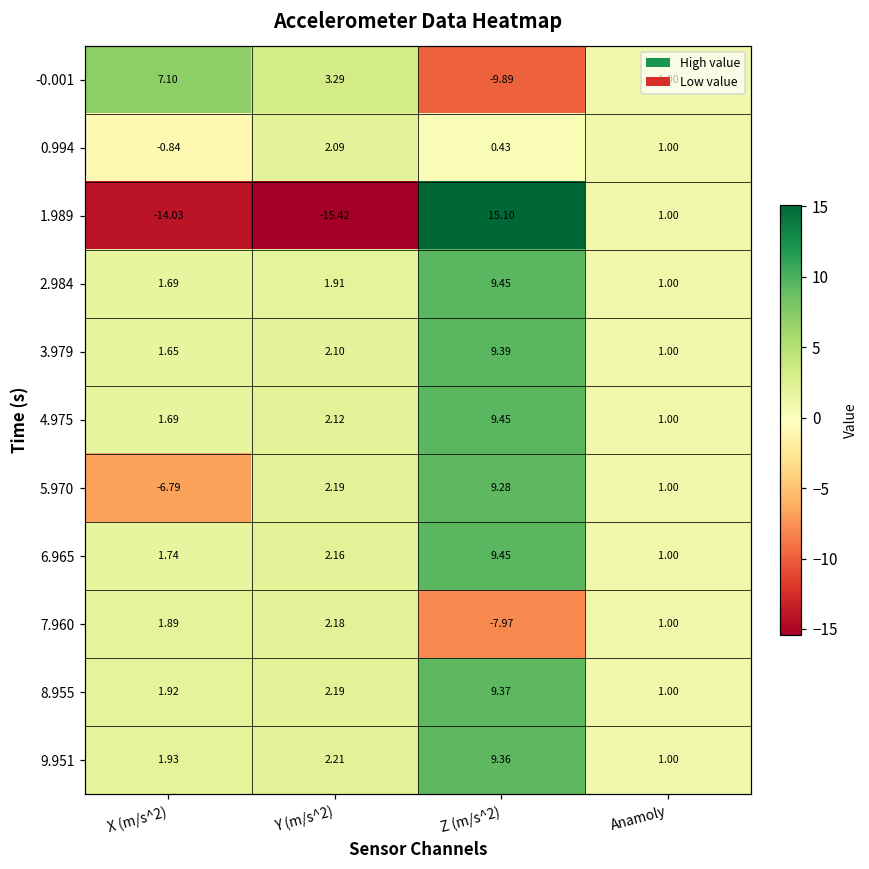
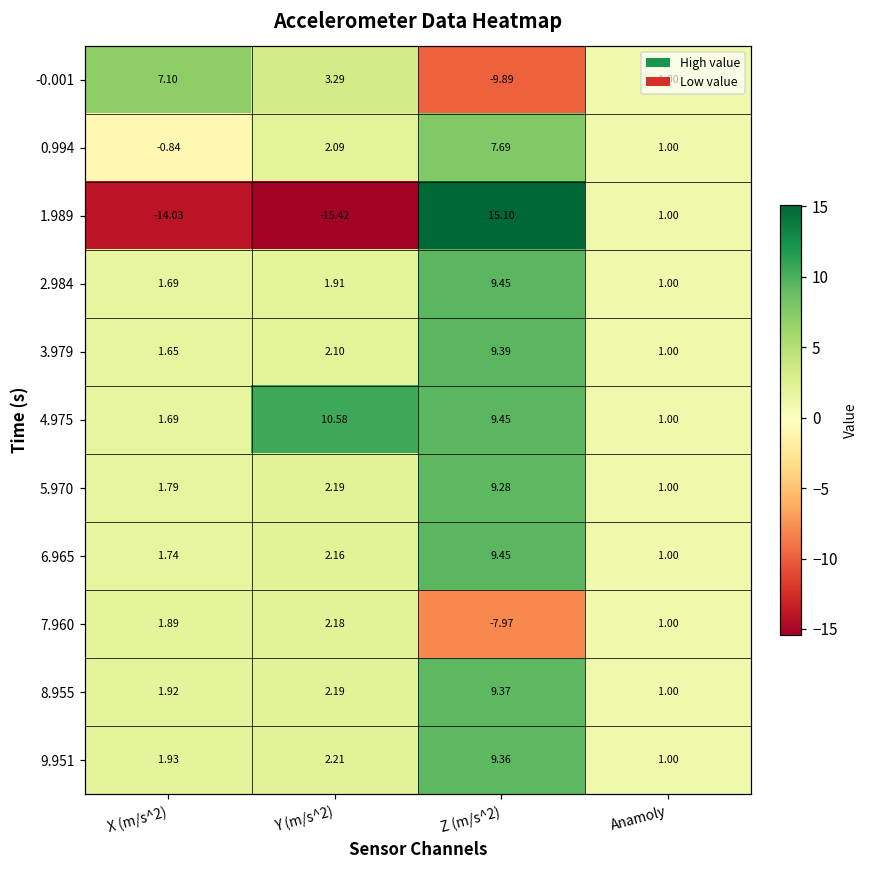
  {
    "-0.001": {
      "X (m/s^2)": 7.10,
      "Y (m/s^2)": 3.29,
      "Z (m/s^2)": -9.89
    },
    "0.994": {
      "X (m/s^2)": -0.84,
      "Y (m/s^2)": 2.09,
-     "Z (m/s^2)": 0.43,
+     "Z (m/s^2)": 7.69,
      "Anamoly": 1.00
    },
    "1.989": {
      "X (m/s^2)": -14.03,
      "Y (m/s^2)": -15.42,
      "Z (m/s^2)": 15.10,
      "Anamoly": 1.00
    },
    "2.984": {
      "X (m/s^2)": 1.69,
      "Y (m/s^2)": 1.91,
      "Z (m/s^2)": 9.45,
      "Anamoly": 1.00
    },
    "3.979": {
      "X (m/s^2)": 1.65,
      "Y (m/s^2)": 2.10,
      "Z (m/s^2)": 9.39,
      "Anamoly": 1.00
    },
    "4.975": {
      "X (m/s^2)": 1.69,
-     "Y (m/s^2)": 2.12,
+     "Y (m/s^2)": 10.58,
      "Z (m/s^2)": 9.45,
      "Anamoly": 1.00
    },
    "5.970": {
-     "X (m/s^2)": -6.79,
+     "X (m/s^2)": 1.79,
      "Y (m/s^2)": 2.19,
      "Z (m/s^2)": 9.28,
      "Anamoly": 1.00
    },
    "6.965": {
      "X (m/s^2)": 1.74,
      "Y (m/s^2)": 2.16,
      "Z (m/s^2)": 9.45,
      "Anamoly": 1.00
    },
    "7.960": {
      "X (m/s^2)": 1.89,
      "Y (m/s^2)": 2.18,
      "Z (m/s^2)": -7.97,
      "Anamoly": 1.00
    },
    "8.955": {
      "X (m/s^2)": 1.92,
      "Y (m/s^2)": 2.19,
      "Z (m/s^2)": 9.37,
      "Anamoly": 1.00
    },
    "9.951": {
      "X (m/s^2)": 1.93,
      "Y (m/s^2)": 2.21,
      "Z (m/s^2)": 9.36,
      "Anamoly": 1.00
    }
  }
